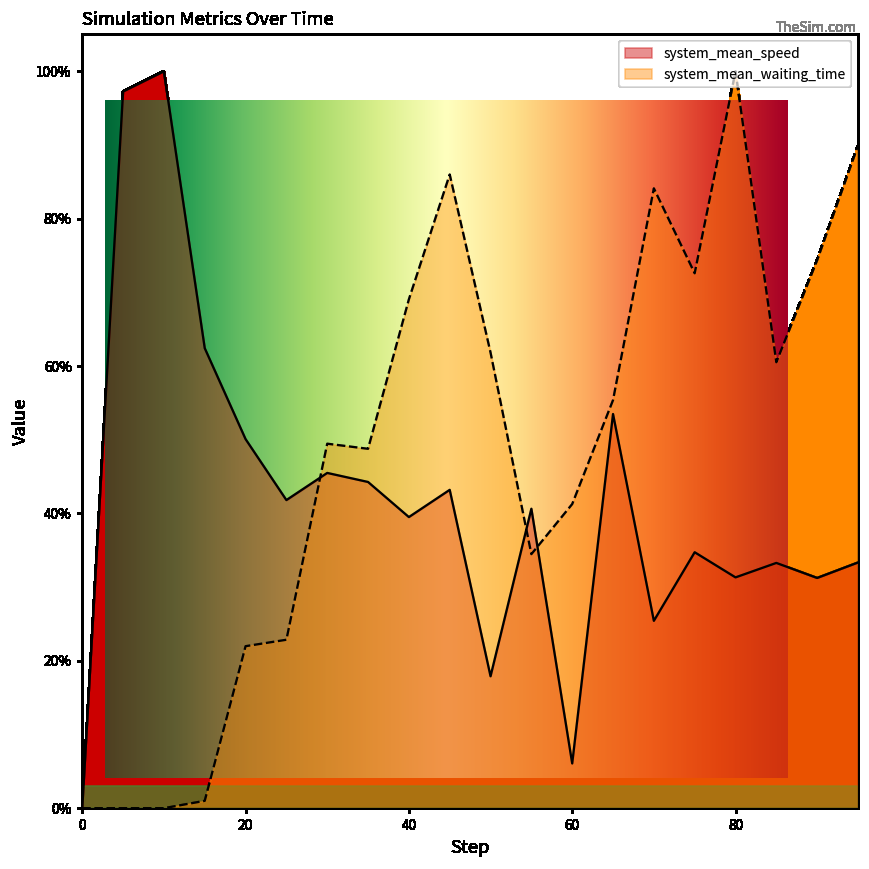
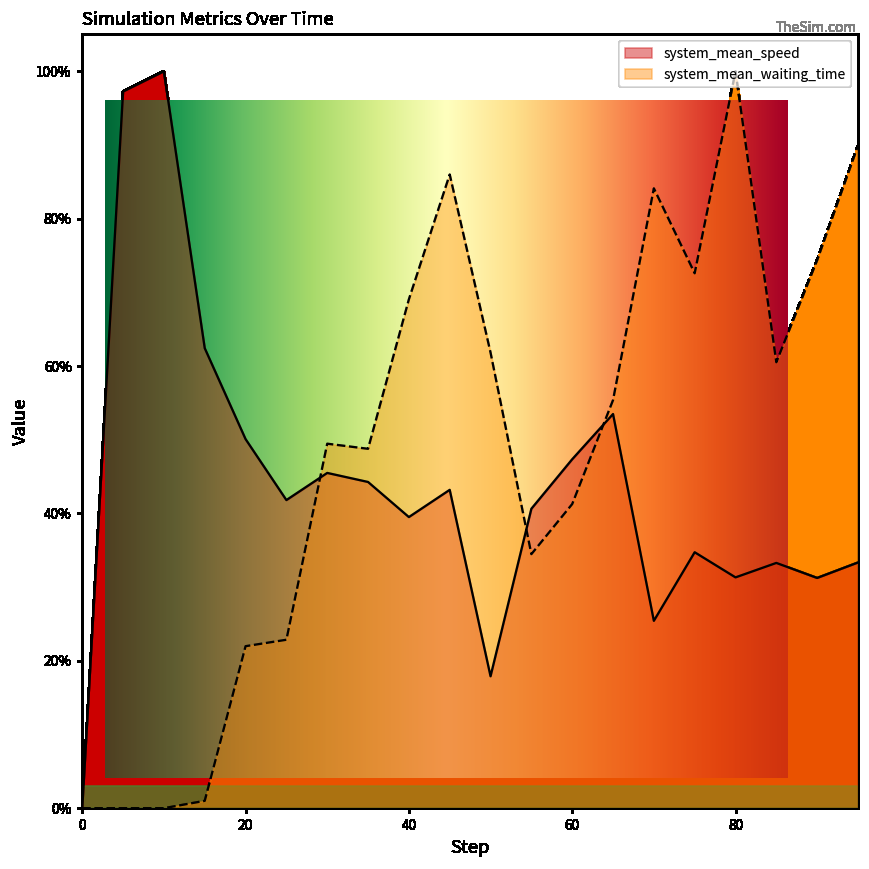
  {
    "Simulation Metrics Over Time": {
      "system_mean_speed": {
        "20": "50%",
        "40": "40%",
-       "60": "6%",
+       "60": "47%",
        "80": "31%"
      },
      "system_mean_waiting_time": {
        "20": "22%",
        "40": "69%",
        "60": "41%"
      }
    }
  }
